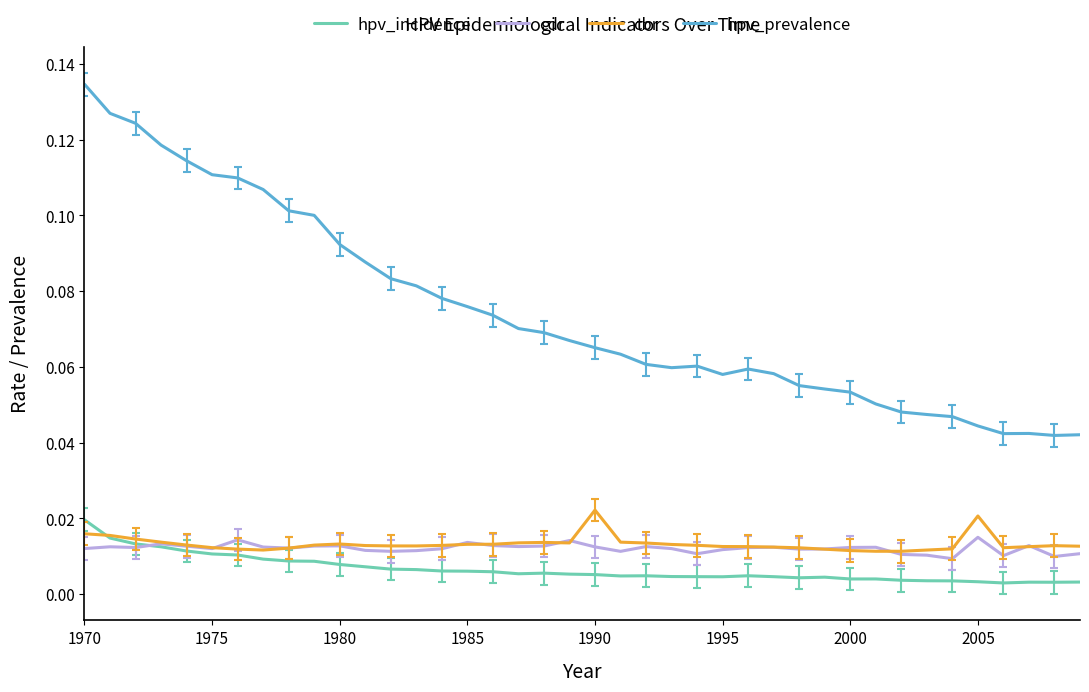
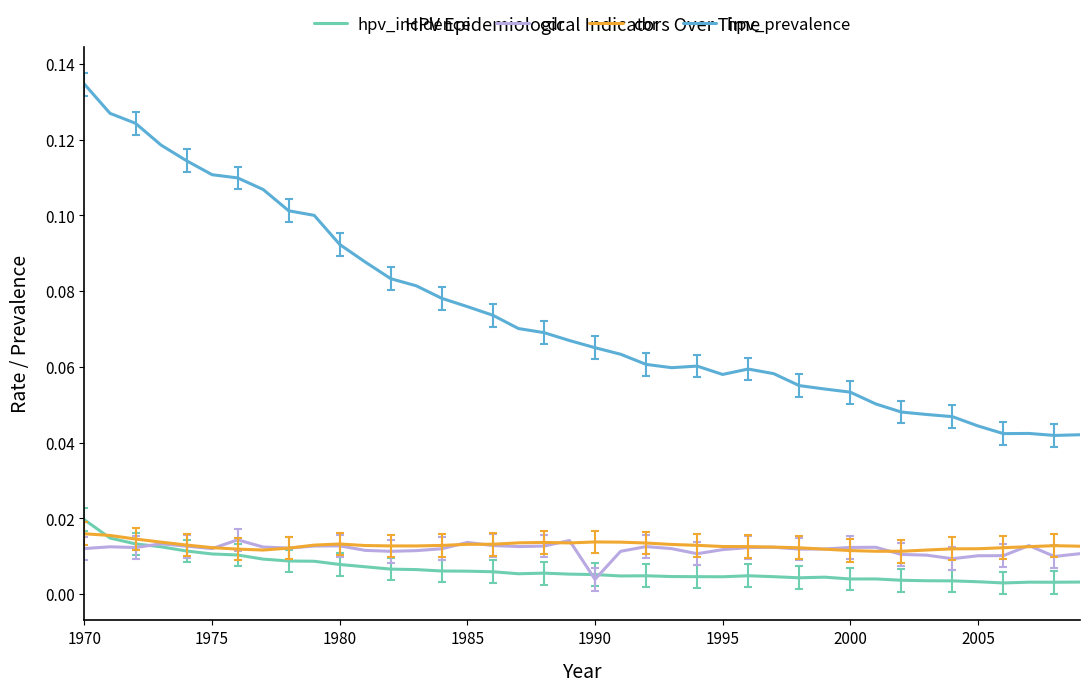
  {
    "cdr": {
      "1970": 0.012,
-     "1990": 0.012,
+     "1990": 0.004,
      "1995": 0.012,
      "2000": 0.012,
-     "2005": 0.015
+     "2005": 0.010
    },
    "cbr": {
-     "1990": 0.022,
+     "1990": 0.014,
      "1995": 0.013,
      "2000": 0.011,
-     "2005": 0.021
+     "2005": 0.012
    }
  }
